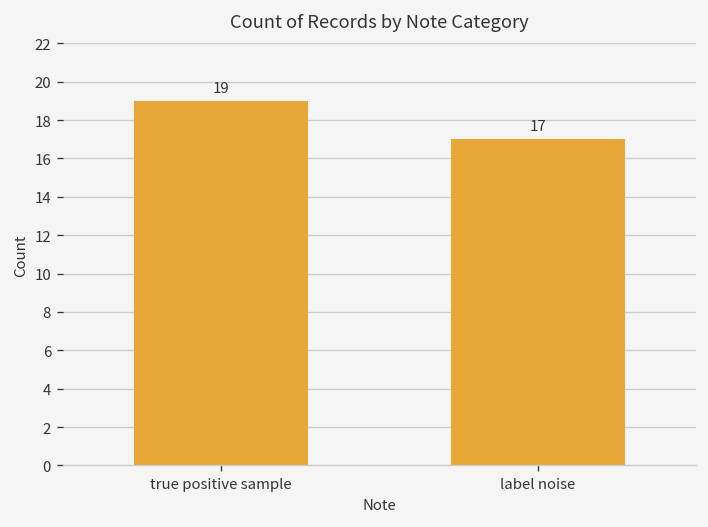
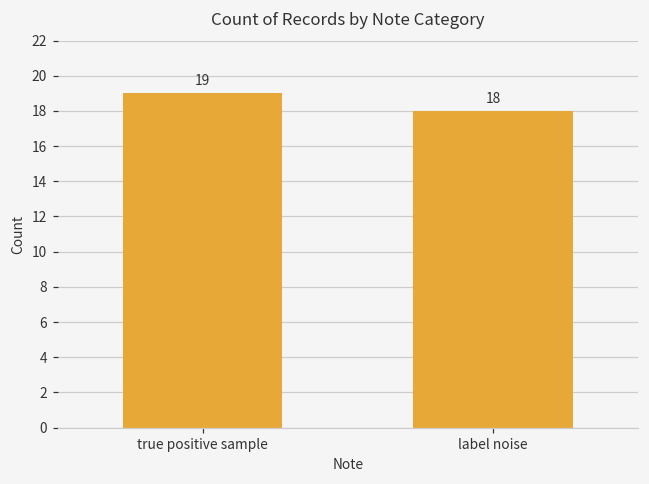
  {
    "true positive sample": 19,
-   "label noise": 17
+   "label noise": 18
  }
